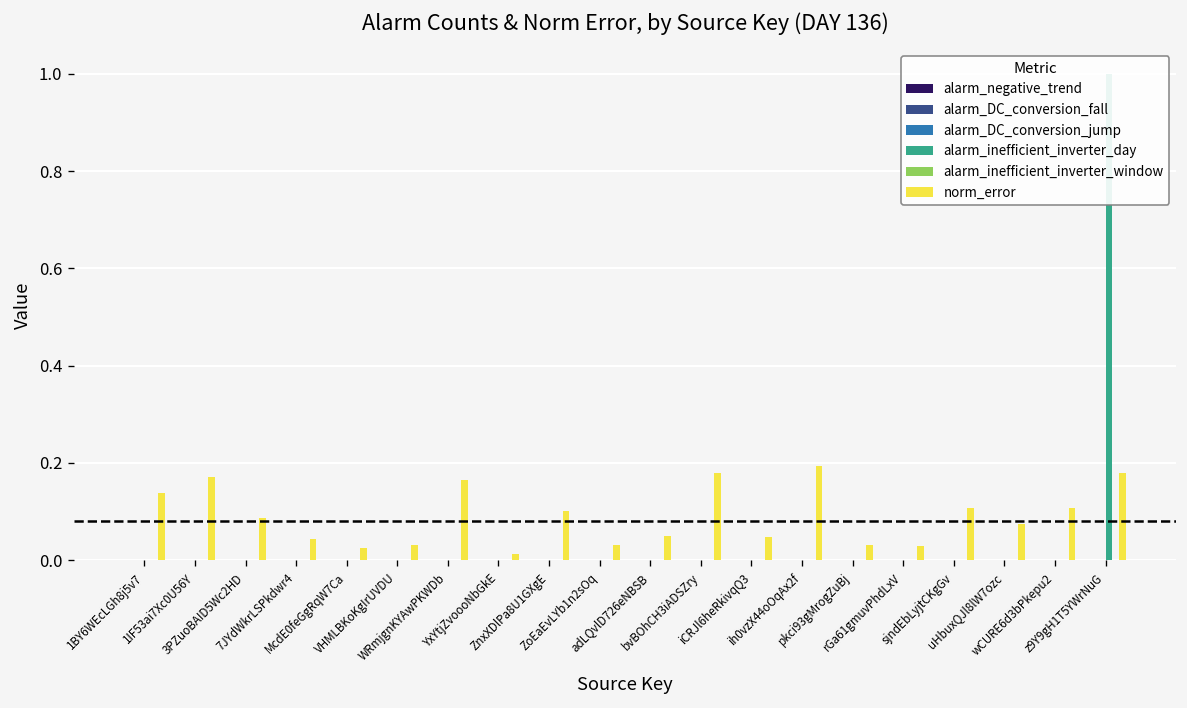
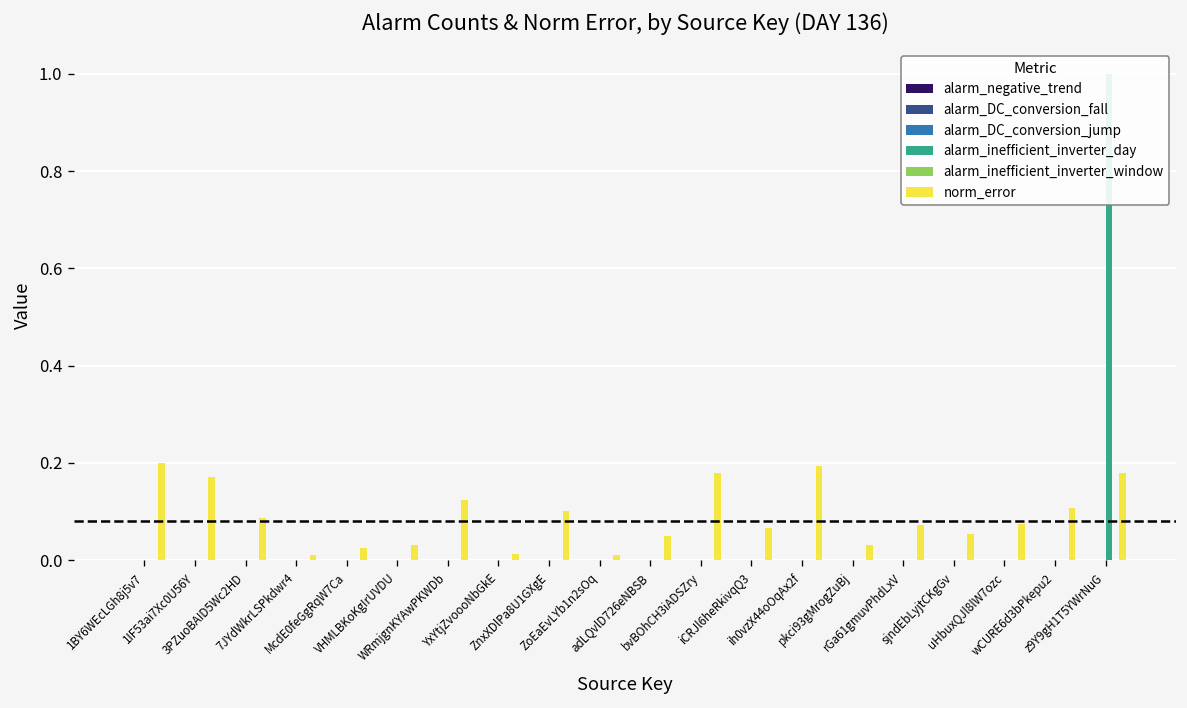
  {
    "alarm_negative_trend": {
      "1BY6WEcLGh8j5v7": 0.00,
      "1IF53ai7Xc0U56Y": 0.00,
      "3PZuoBAID5Wc2HD": 0.00,
      "7JYdWkrLSPkdwr4": 0.00,
      "McdE0feGgRqW7Ca": 0.00,
      "VHMLBKoKgIrUVDU": 0.00,
      "WRmjgnKYAwPKWDb": 0.00,
      "YxYtjZvoooNbGkE": 0.00,
      "ZnxXDlPa8U1GXgE": 0.00,
      "ZoEaEvLYb1n2sOq": 0.00,
      "adLQvlD726eNBSB": 0.00,
      "bvBOhCH3iADSZry": 0.00,
      "iCRJl6heRkivqQ3": 0.00,
      "ih0vzX44oOqAx2f": 0.00,
      "pkci93gMrogZuBj": 0.00,
      "rGa61gmuvPhdLxV": 0.00,
      "sjndEbLyjtCKgGv": 0.00,
      "uHbuxQJl8lW7ozc": 0.00,
      "wCURE6d3bPkepu2": 0.00,
      "z9Y9gH1T5YWrNuG": 0.00
    },
    "alarm_DC_conversion_fall": {
      "1BY6WEcLGh8j5v7": 0.00,
      "1IF53ai7Xc0U56Y": 0.00,
      "3PZuoBAID5Wc2HD": 0.00,
      "7JYdWkrLSPkdwr4": 0.00,
      "McdE0feGgRqW7Ca": 0.00,
      "VHMLBKoKgIrUVDU": 0.00,
      "WRmjgnKYAwPKWDb": 0.00,
      "YxYtjZvoooNbGkE": 0.00,
      "ZnxXDlPa8U1GXgE": 0.00,
      "ZoEaEvLYb1n2sOq": 0.00,
      "adLQvlD726eNBSB": 0.00,
      "bvBOhCH3iADSZry": 0.00,
      "iCRJl6heRkivqQ3": 0.00,
      "ih0vzX44oOqAx2f": 0.00,
      "pkci93gMrogZuBj": 0.00,
      "rGa61gmuvPhdLxV": 0.00,
      "sjndEbLyjtCKgGv": 0.00,
      "uHbuxQJl8lW7ozc": 0.00,
      "wCURE6d3bPkepu2": 0.00,
      "z9Y9gH1T5YWrNuG": 0.00
    },
    "alarm_DC_conversion_jump": {
      "1BY6WEcLGh8j5v7": 0.00,
      "1IF53ai7Xc0U56Y": 0.00,
      "3PZuoBAID5Wc2HD": 0.00,
      "7JYdWkrLSPkdwr4": 0.00,
      "McdE0feGgRqW7Ca": 0.00,
      "VHMLBKoKgIrUVDU": 0.00,
      "WRmjgnKYAwPKWDb": 0.00,
      "YxYtjZvoooNbGkE": 0.00,
      "ZnxXDlPa8U1GXgE": 0.00,
      "ZoEaEvLYb1n2sOq": 0.00,
      "adLQvlD726eNBSB": 0.00,
      "bvBOhCH3iADSZry": 0.00,
      "iCRJl6heRkivqQ3": 0.00,
      "ih0vzX44oOqAx2f": 0.00,
      "pkci93gMrogZuBj": 0.00,
      "rGa61gmuvPhdLxV": 0.00,
      "sjndEbLyjtCKgGv": 0.00,
      "uHbuxQJl8lW7ozc": 0.00,
      "wCURE6d3bPkepu2": 0.00,
      "z9Y9gH1T5YWrNuG": 0.00
    },
    "alarm_inefficient_inverter_day": {
      "1BY6WEcLGh8j5v7": 0.00,
      "1IF53ai7Xc0U56Y": 0.00,
      "3PZuoBAID5Wc2HD": 0.00,
      "7JYdWkrLSPkdwr4": 0.00,
      "McdE0feGgRqW7Ca": 0.00,
      "VHMLBKoKgIrUVDU": 0.00,
      "WRmjgnKYAwPKWDb": 0.00,
      "YxYtjZvoooNbGkE": 0.00,
      "ZnxXDlPa8U1GXgE": 0.00,
      "ZoEaEvLYb1n2sOq": 0.00,
      "adLQvlD726eNBSB": 0.00,
      "bvBOhCH3iADSZry": 0.00,
      "iCRJl6heRkivqQ3": 0.00,
      "ih0vzX44oOqAx2f": 0.00,
      "pkci93gMrogZuBj": 0.00,
      "rGa61gmuvPhdLxV": 0.00,
      "sjndEbLyjtCKgGv": 0.00,
      "uHbuxQJl8lW7ozc": 0.00,
      "wCURE6d3bPkepu2": 0.00
    },
    "alarm_inefficient_inverter_window": {
      "1BY6WEcLGh8j5v7": 0.00,
      "1IF53ai7Xc0U56Y": 0.00,
      "3PZuoBAID5Wc2HD": 0.00,
      "7JYdWkrLSPkdwr4": 0.00,
      "McdE0feGgRqW7Ca": 0.00,
      "VHMLBKoKgIrUVDU": 0.00,
      "WRmjgnKYAwPKWDb": 0.00,
      "YxYtjZvoooNbGkE": 0.00,
      "ZnxXDlPa8U1GXgE": 0.00,
      "ZoEaEvLYb1n2sOq": 0.00,
      "adLQvlD726eNBSB": 0.00,
      "bvBOhCH3iADSZry": 0.00,
      "iCRJl6heRkivqQ3": 0.00,
      "ih0vzX44oOqAx2f": 0.00,
      "pkci93gMrogZuBj": 0.00,
      "rGa61gmuvPhdLxV": 0.00,
      "sjndEbLyjtCKgGv": 0.00,
      "uHbuxQJl8lW7ozc": 0.00,
      "wCURE6d3bPkepu2": 0.00,
      "z9Y9gH1T5YWrNuG": 0.00
    },
    "norm_error": {
-     "1BY6WEcLGh8j5v7": 0.14,
+     "1BY6WEcLGh8j5v7": 0.20,
      "1IF53ai7Xc0U56Y": 0.17,
      "3PZuoBAID5Wc2HD": 0.09,
-     "7JYdWkrLSPkdwr4": 0.04,
+     "7JYdWkrLSPkdwr4": 0.01,
      "McdE0feGgRqW7Ca": 0.02,
      "VHMLBKoKgIrUVDU": 0.03,
-     "WRmjgnKYAwPKWDb": 0.16,
+     "WRmjgnKYAwPKWDb": 0.12,
      "YxYtjZvoooNbGkE": 0.01,
      "ZnxXDlPa8U1GXgE": 0.10,
-     "ZoEaEvLYb1n2sOq": 0.03,
+     "ZoEaEvLYb1n2sOq": 0.01,
      "adLQvlD726eNBSB": 0.05,
      "bvBOhCH3iADSZry": 0.18,
-     "iCRJl6heRkivqQ3": 0.05,
+     "iCRJl6heRkivqQ3": 0.07,
      "ih0vzX44oOqAx2f": 0.19,
      "pkci93gMrogZuBj": 0.03,
-     "rGa61gmuvPhdLxV": 0.03,
-     "sjndEbLyjtCKgGv": 0.11,
+     "rGa61gmuvPhdLxV": 0.07,
+     "sjndEbLyjtCKgGv": 0.05,
      "uHbuxQJl8lW7ozc": 0.07,
      "wCURE6d3bPkepu2": 0.11,
      "z9Y9gH1T5YWrNuG": 0.18
    }
  }
